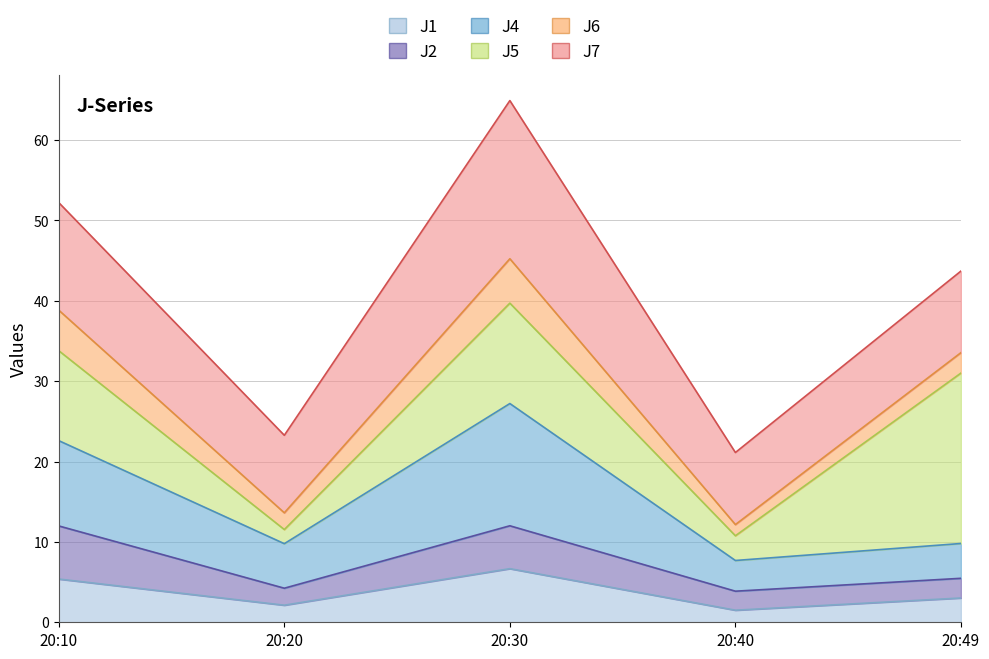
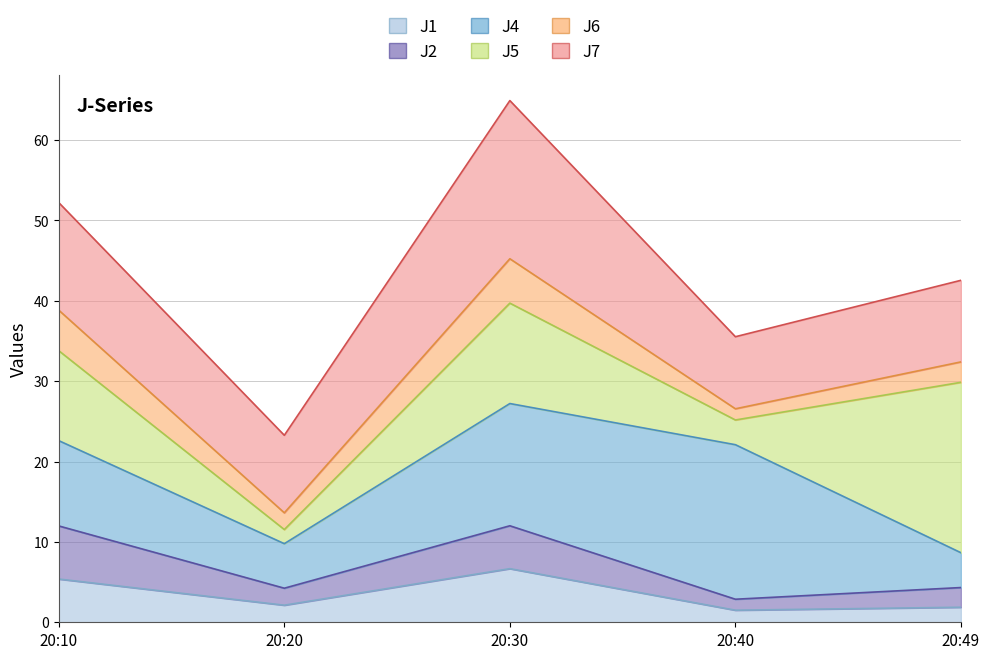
  {
    "J1": {
      "20:10": 5,
      "20:20": 2,
      "20:30": 7,
      "20:40": 2,
-     "20:49": 3
+     "20:49": 2
    },
    "J2": {
      "20:10": 7,
      "20:20": 2,
      "20:30": 5,
-     "20:40": 2,
+     "20:40": 1,
      "20:49": 2
    },
    "J4": {
      "20:10": 11,
      "20:20": 6,
      "20:30": 15,
-     "20:40": 4,
+     "20:40": 19,
      "20:49": 4
    },
    "J5": {
      "20:10": 11,
      "20:20": 2,
      "20:30": 12,
      "20:40": 3,
      "20:49": 21
    }
  }
